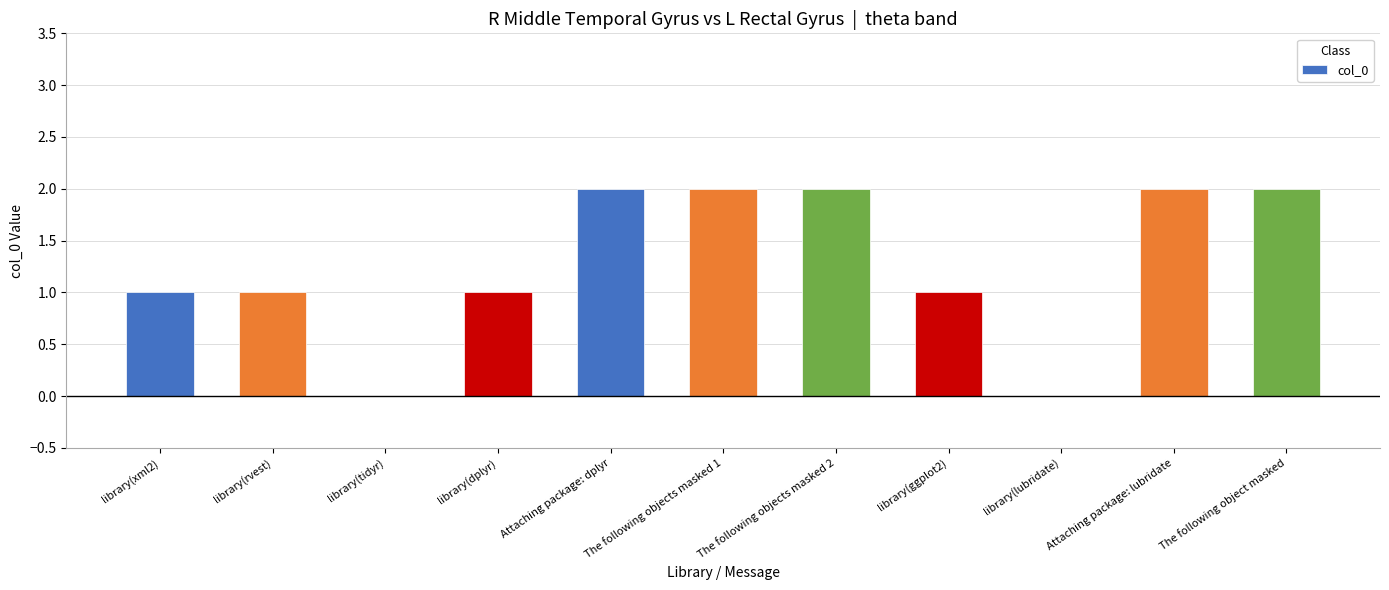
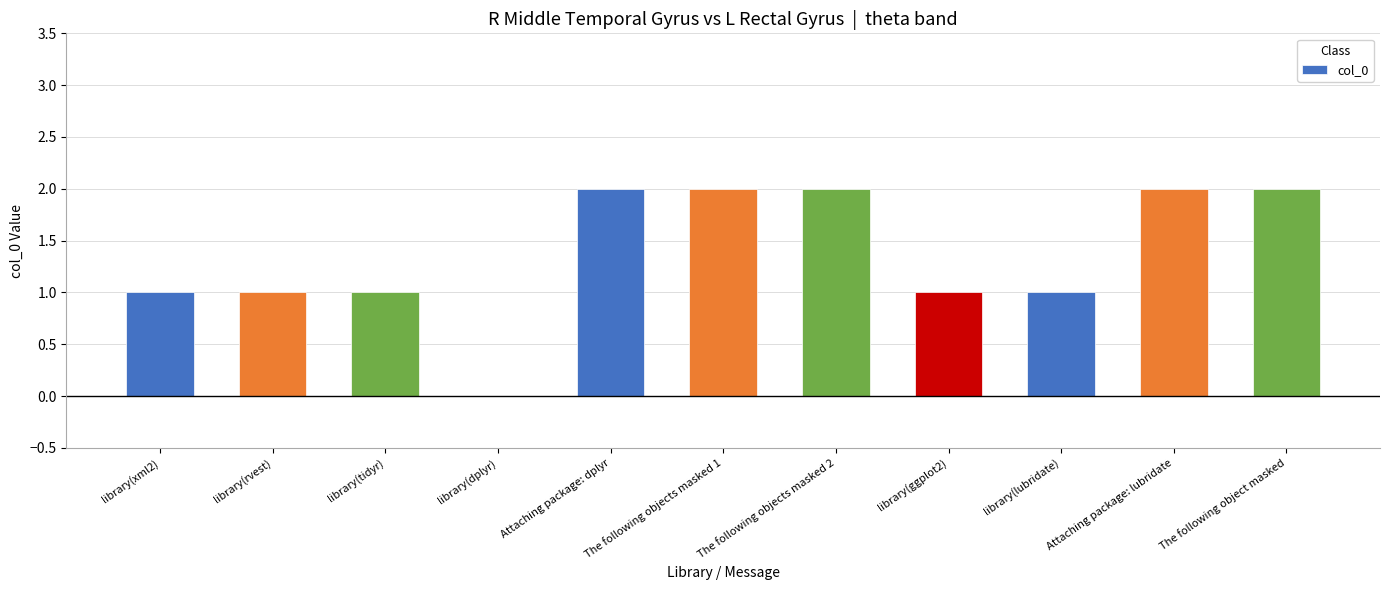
  {
    "library(xml2)": 1,
    "library(rvest)": 1,
-   "library(tidyr)": 0,
-   "library(dplyr)": 1,
+   "library(tidyr)": 1,
+   "library(dplyr)": 0,
    "Attaching package: dplyr": 2,
    "The following objects masked 1": 2,
    "The following objects masked 2": 2,
    "library(ggplot2)": 1,
-   "library(lubridate)": 0,
+   "library(lubridate)": 1,
    "Attaching package: lubridate": 2,
    "The following object masked": 2
  }
